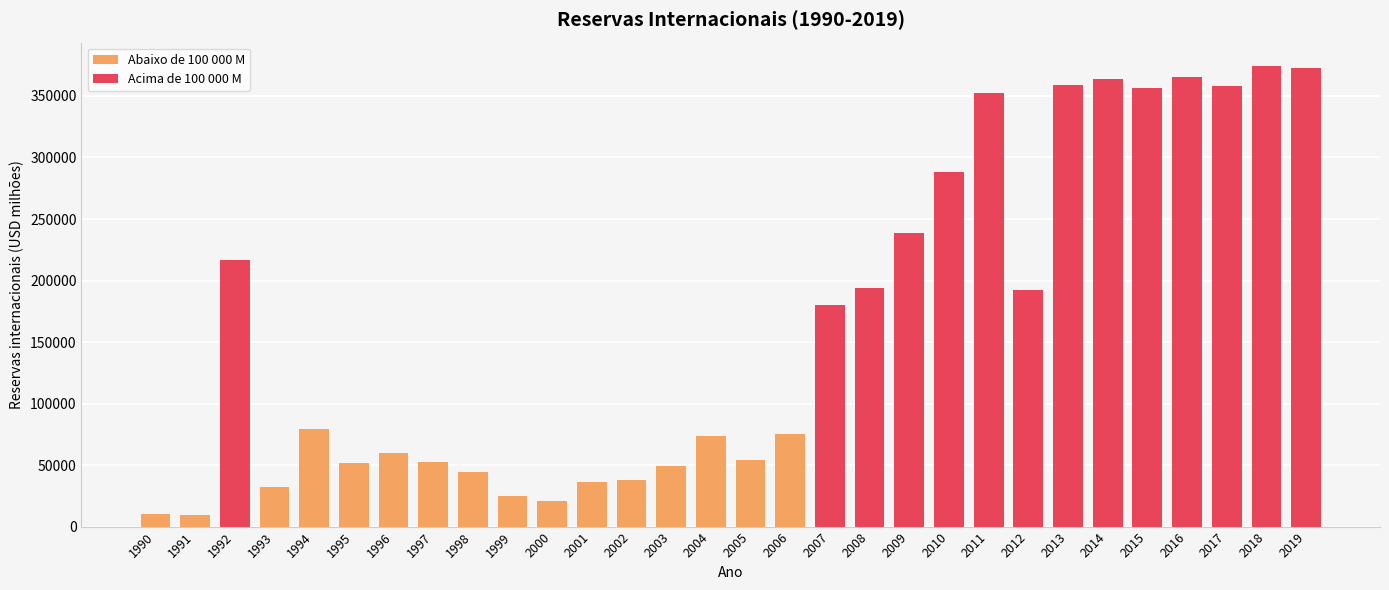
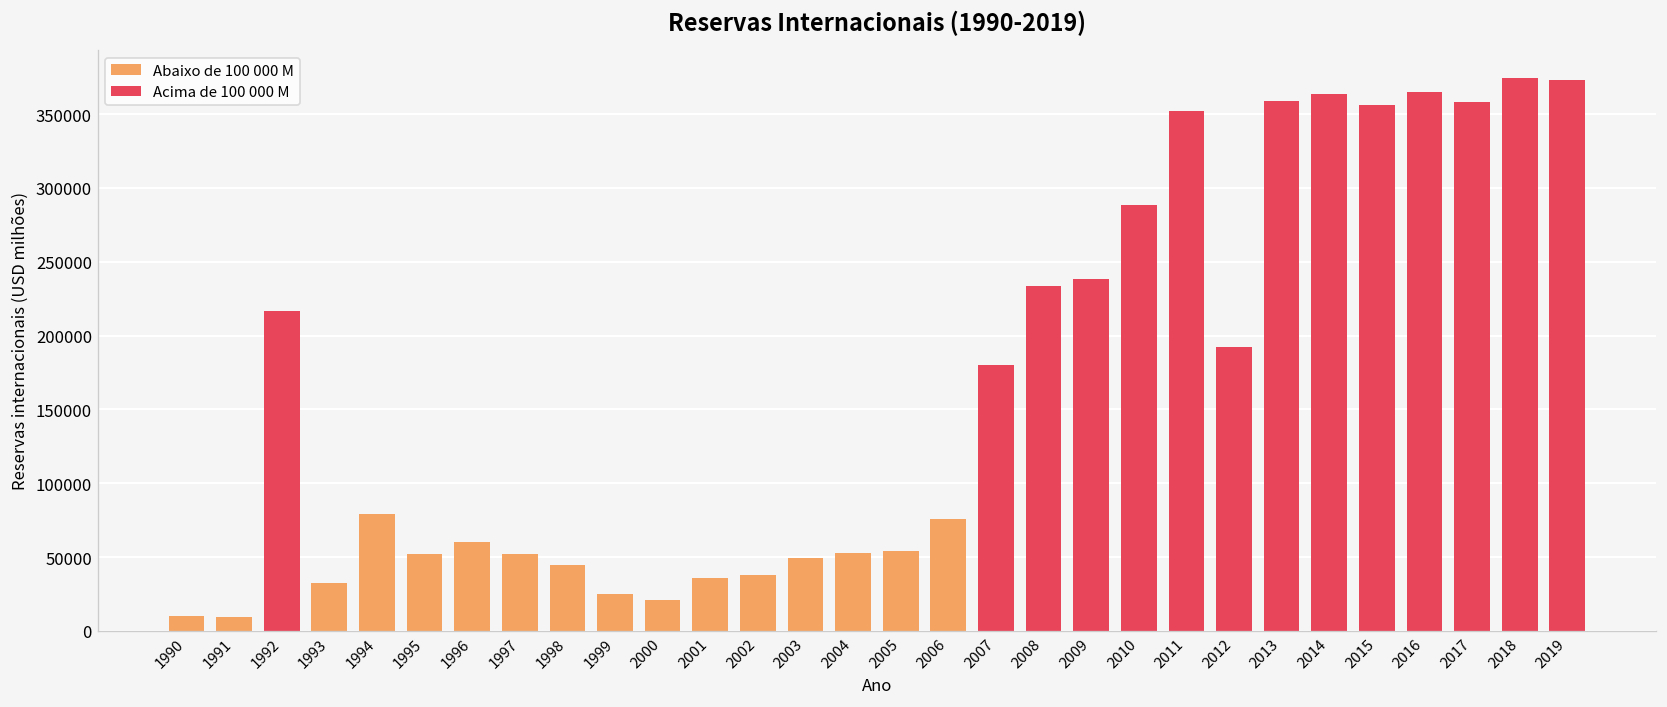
  {
    "1990": 10000,
    "1991": 9000,
    "1992": 217000,
    "1993": 32000,
    "1994": 79000,
    "1995": 52000,
    "1996": 60000,
    "1997": 52000,
    "1998": 45000,
    "1999": 25000,
    "2000": 21000,
    "2001": 36000,
    "2002": 38000,
    "2003": 49000,
-   "2004": 74000,
+   "2004": 53000,
    "2005": 54000,
    "2006": 76000,
    "2007": 180000,
-   "2008": 194000,
+   "2008": 234000,
    "2009": 239000,
    "2010": 289000,
    "2011": 352000,
    "2012": 192000,
    "2013": 359000,
    "2014": 364000,
    "2015": 356000,
    "2016": 365000,
    "2017": 358000,
    "2018": 375000,
    "2019": 373000
  }
